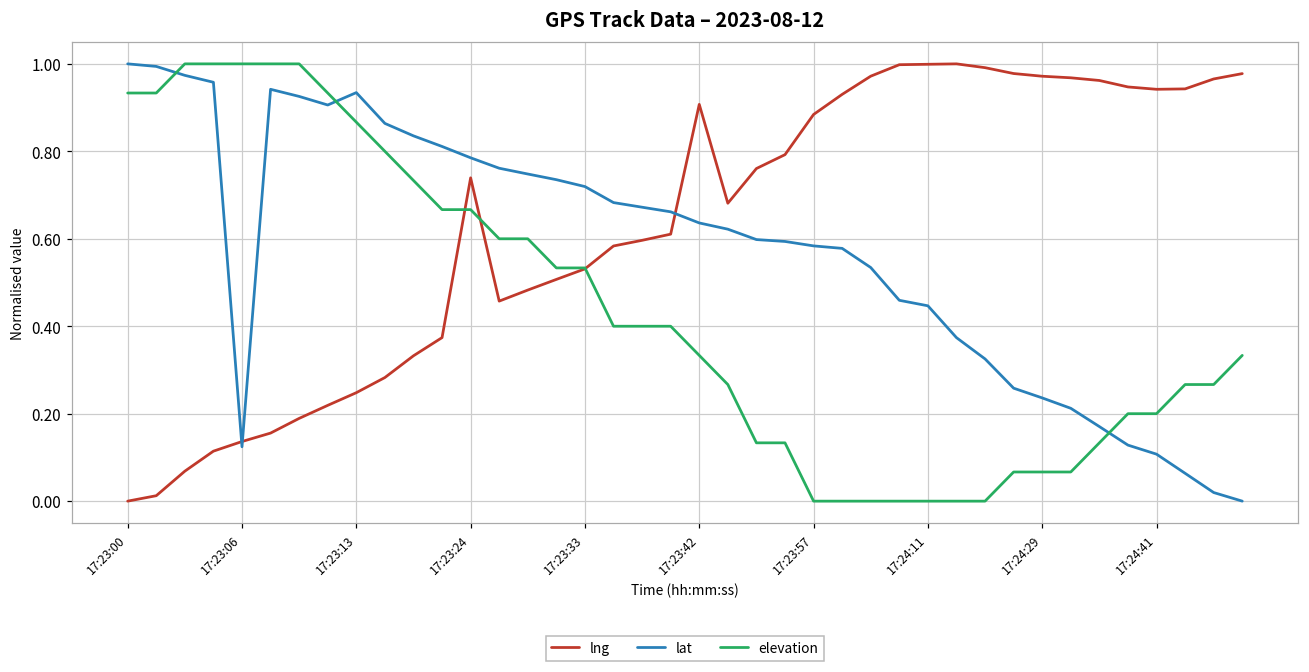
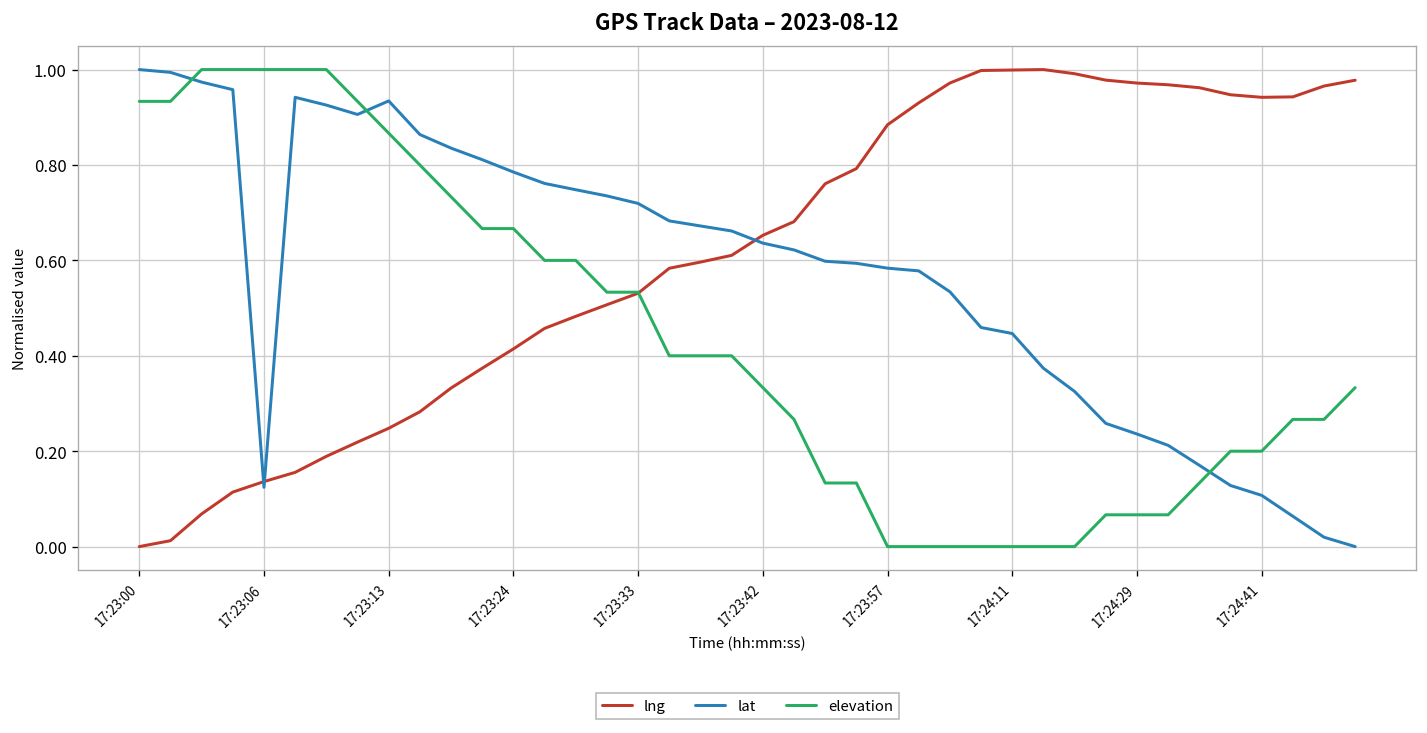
  {
    "lng": {
      "17:23:00": 0.00,
      "17:23:06": 0.14,
      "17:23:13": 0.25,
-     "17:23:24": 0.74,
-     "17:23:42": 0.91,
+     "17:23:24": 0.41,
+     "17:23:42": 0.65,
      "17:23:57": 0.88,
      "17:24:11": 1.00,
      "17:24:29": 0.97,
      "17:24:41": 0.94
    },
    "lat": {
      "17:23:00": 1.00,
      "17:23:06": 0.12,
      "17:23:13": 0.93,
      "17:23:24": 0.79,
      "17:23:33": 0.72,
      "17:23:42": 0.64,
      "17:23:57": 0.58,
      "17:24:11": 0.45,
      "17:24:29": 0.24,
      "17:24:41": 0.11
    },
    "elevation": {
      "17:23:00": 0.93,
      "17:23:06": 1.00,
      "17:23:13": 0.87,
      "17:23:24": 0.67,
      "17:23:42": 0.33,
      "17:23:57": 0.00,
      "17:24:11": 0.00,
      "17:24:29": 0.07,
      "17:24:41": 0.20
    }
  }
